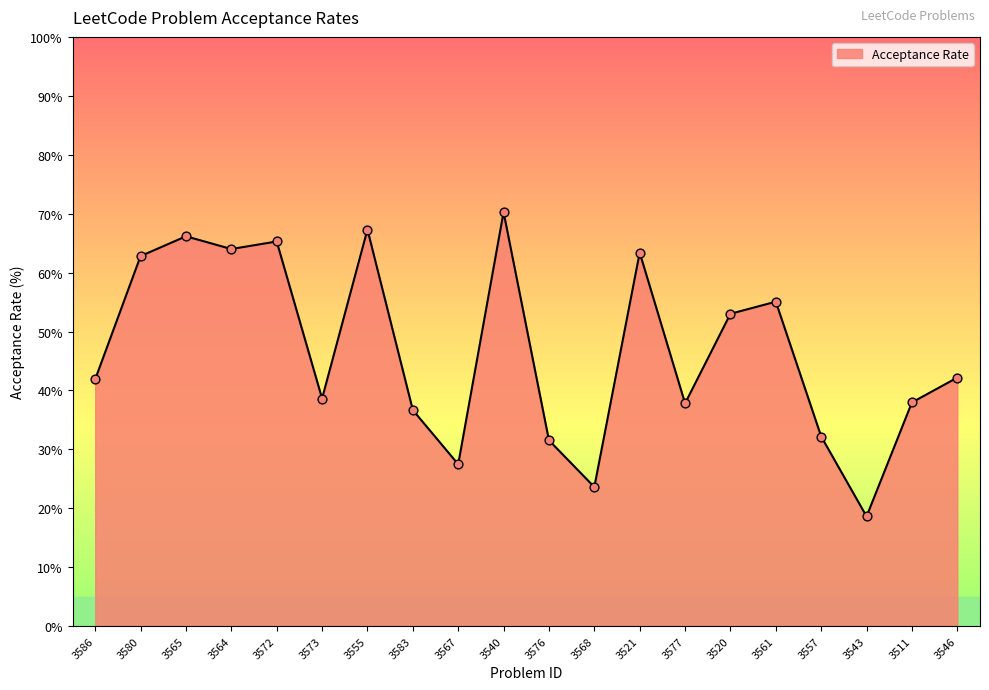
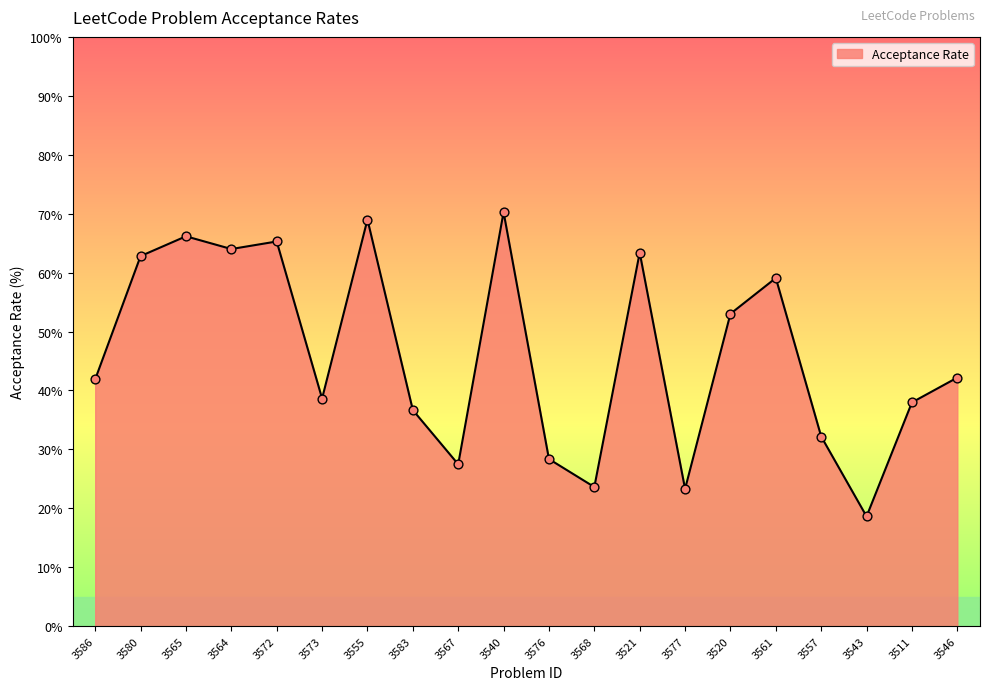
  {
    "3586": "42%",
    "3580": "63%",
    "3565": "66%",
    "3564": "64%",
    "3572": "65%",
    "3573": "39%",
-   "3555": "67%",
+   "3555": "69%",
    "3583": "37%",
    "3567": "27%",
    "3540": "70%",
-   "3576": "32%",
+   "3576": "28%",
    "3568": "24%",
    "3521": "63%",
-   "3577": "38%",
+   "3577": "23%",
    "3520": "53%",
-   "3561": "55%",
+   "3561": "59%",
    "3557": "32%",
    "3543": "19%",
    "3511": "38%",
    "3546": "42%"
  }
